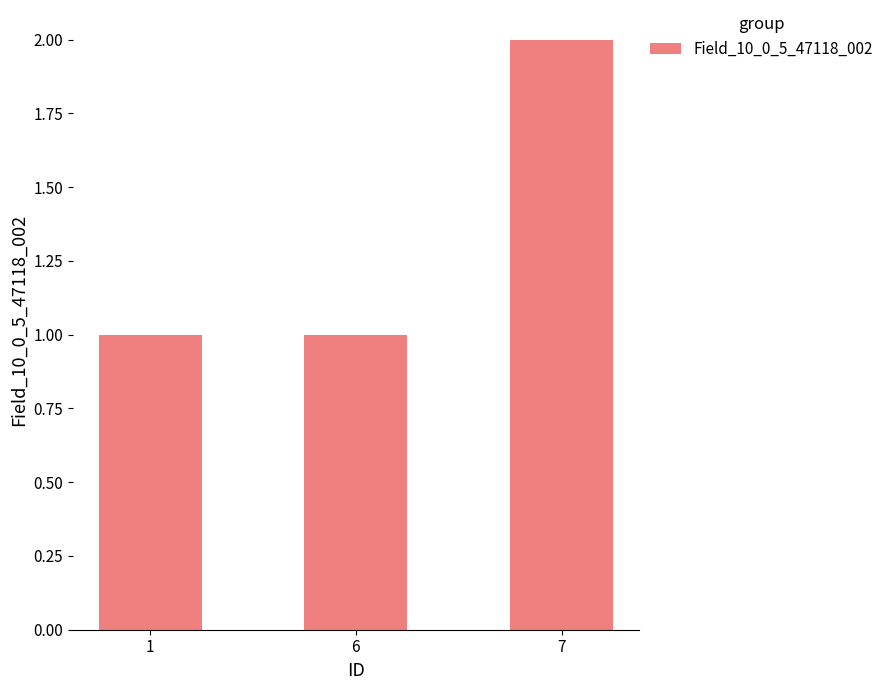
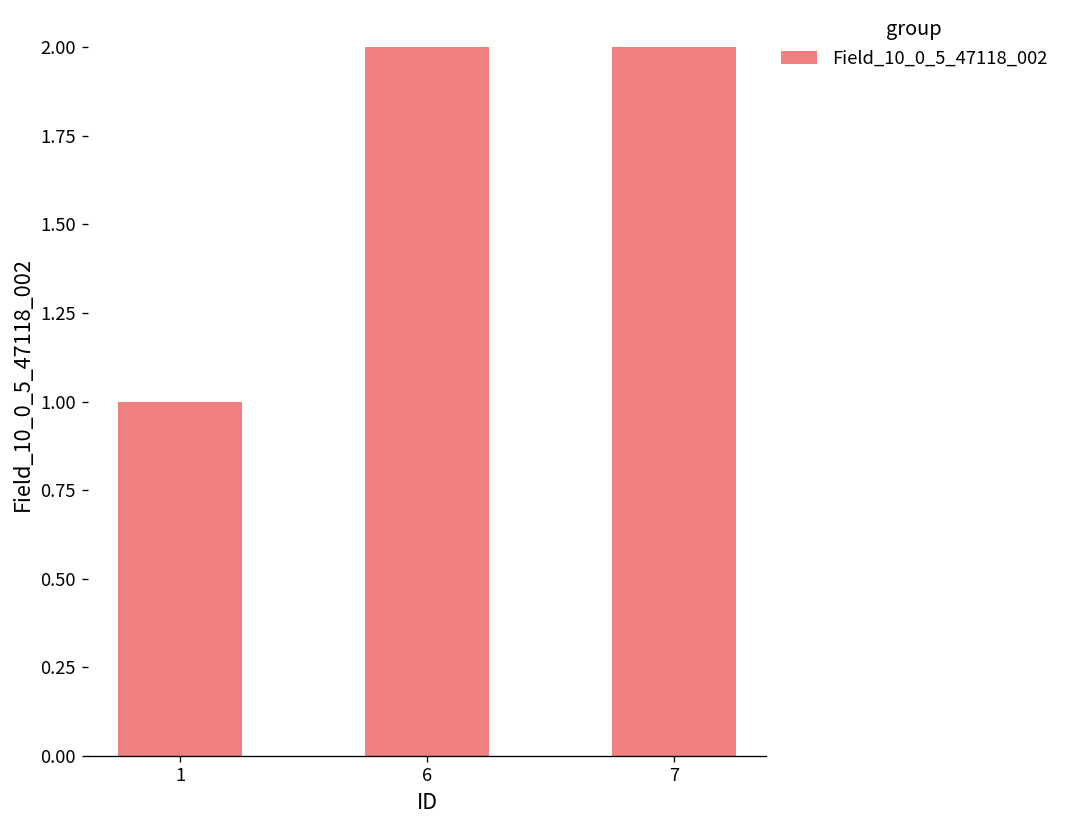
  {
    "1": 1,
-   "6": 1,
+   "6": 2,
    "7": 2
  }
